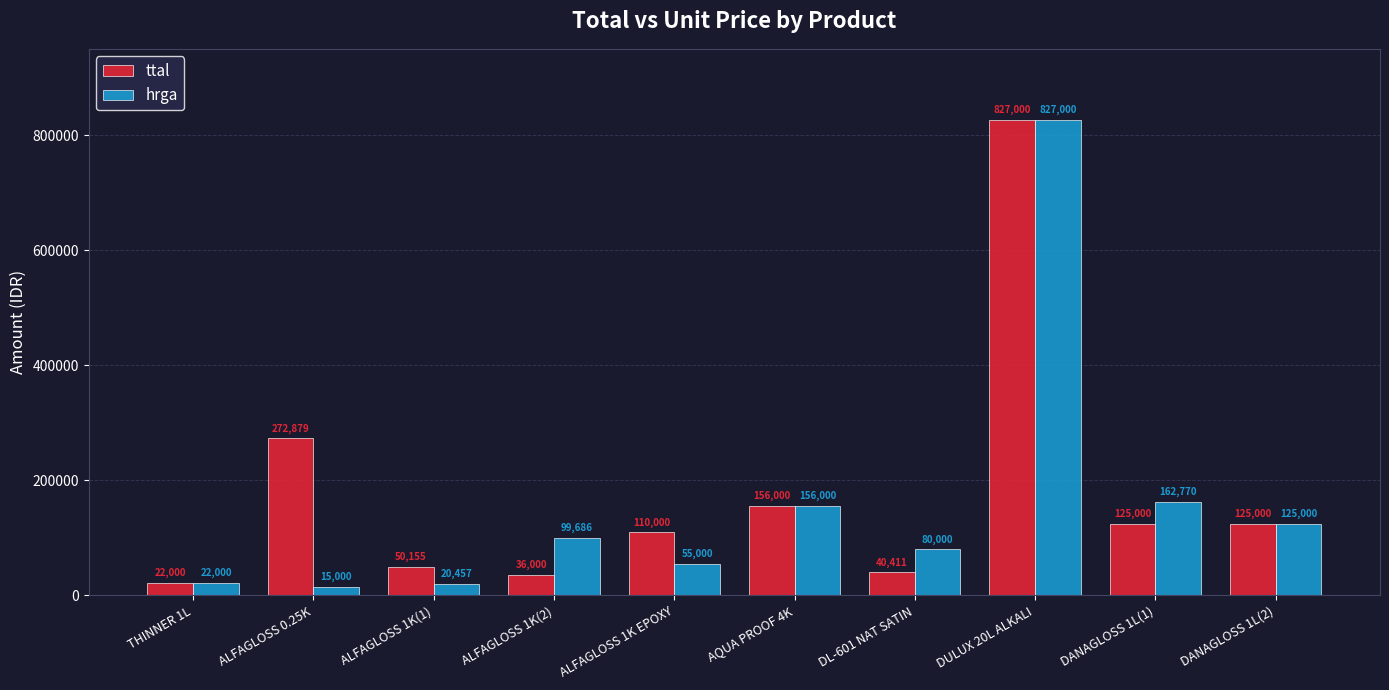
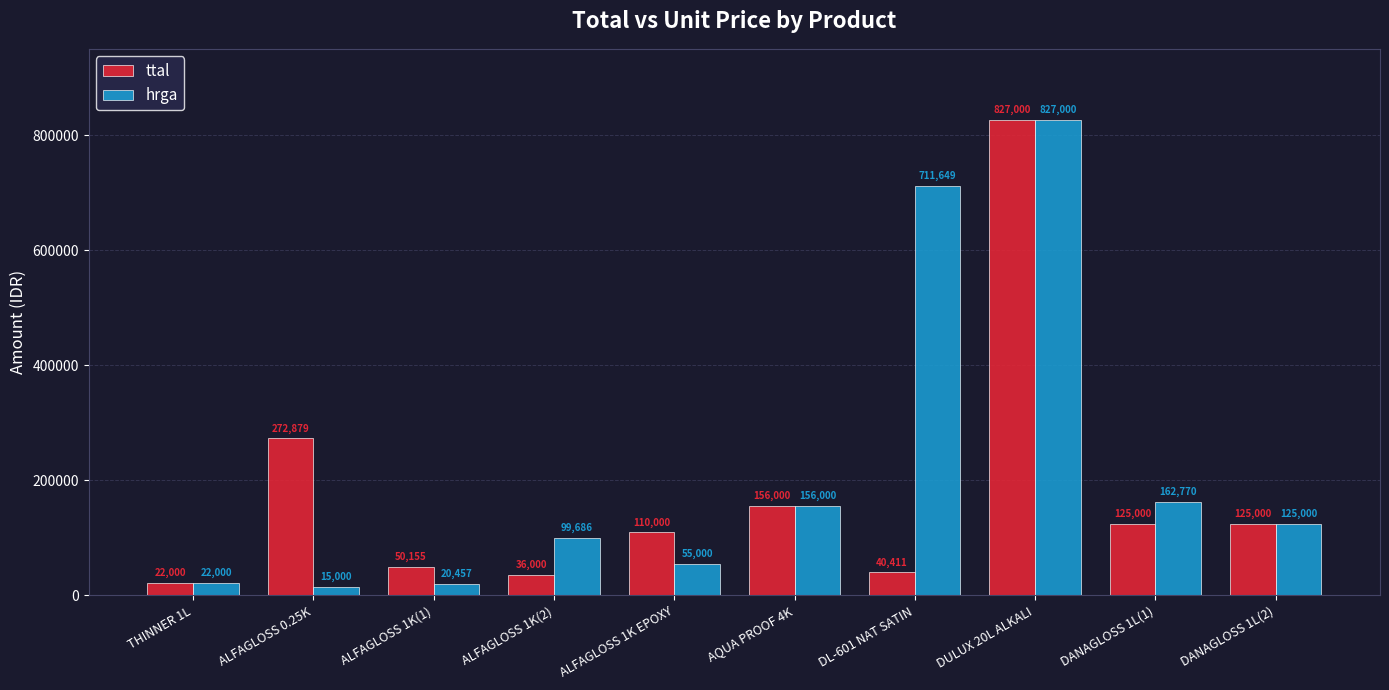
  {
    "ttal": {
      "THINNER 1L": "22,000",
      "ALFAGLOSS 0.25K": "272,879",
      "ALFAGLOSS 1K(1)": "50,155",
      "ALFAGLOSS 1K(2)": "36,000",
      "ALFAGLOSS 1K EPOXY": "110,000",
      "AQUA PROOF 4K": "156,000",
      "DL-601 NAT SATIN": "40,411",
      "DULUX 20L ALKALI": "827,000",
      "DANAGLOSS 1L(1)": "125,000",
      "DANAGLOSS 1L(2)": "125,000"
    },
    "hrga": {
      "THINNER 1L": "22,000",
      "ALFAGLOSS 0.25K": "15,000",
      "ALFAGLOSS 1K(1)": "20,457",
      "ALFAGLOSS 1K(2)": "99,686",
      "ALFAGLOSS 1K EPOXY": "55,000",
      "AQUA PROOF 4K": "156,000",
-     "DL-601 NAT SATIN": "80,000",
+     "DL-601 NAT SATIN": "711,649",
      "DULUX 20L ALKALI": "827,000",
      "DANAGLOSS 1L(1)": "162,770",
      "DANAGLOSS 1L(2)": "125,000"
    }
  }
